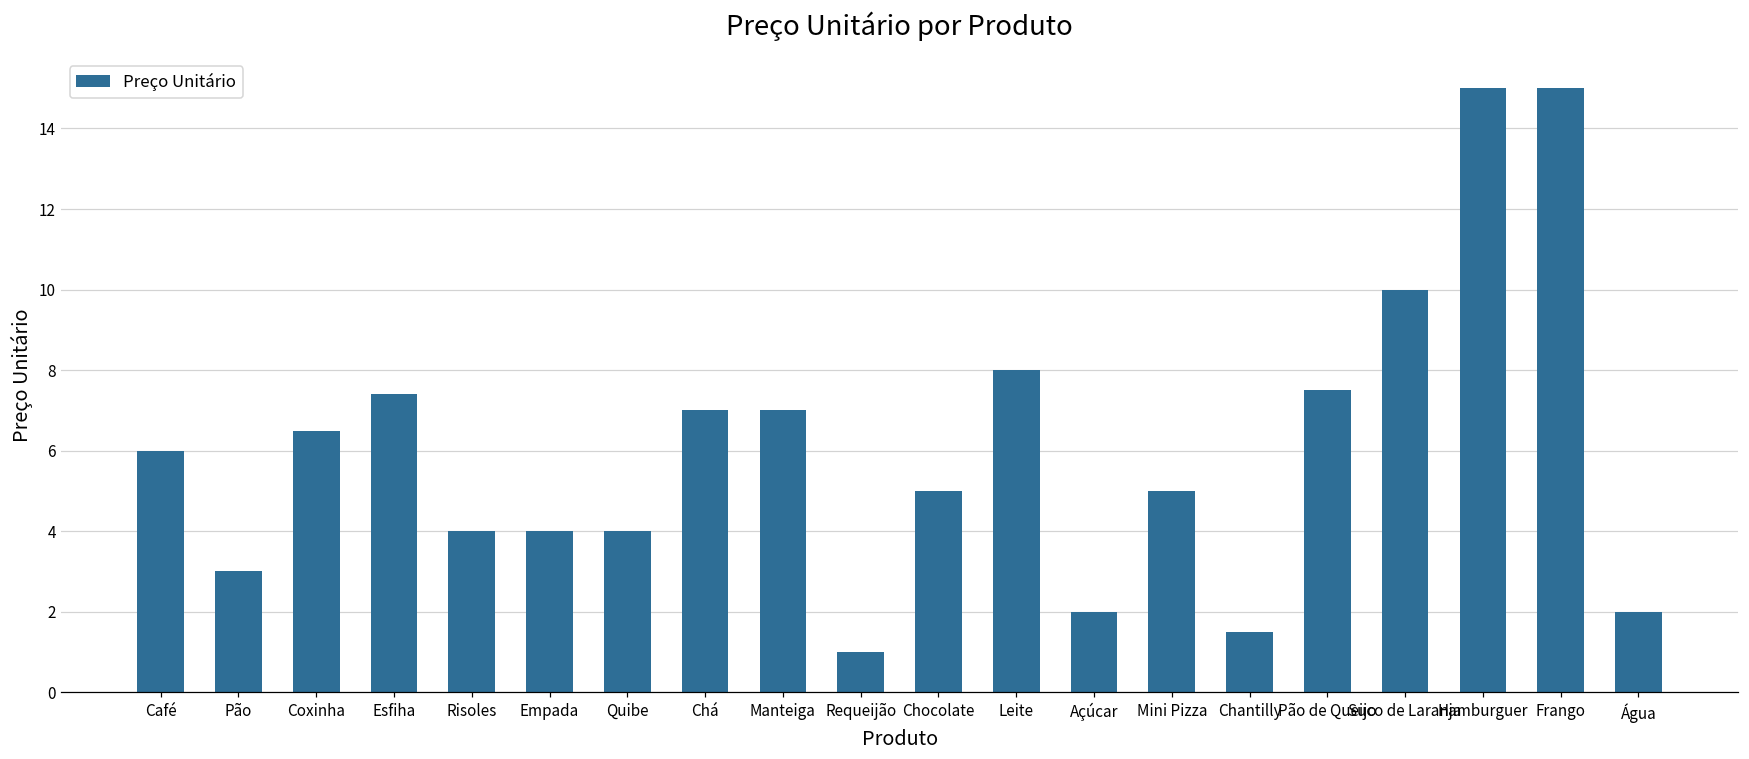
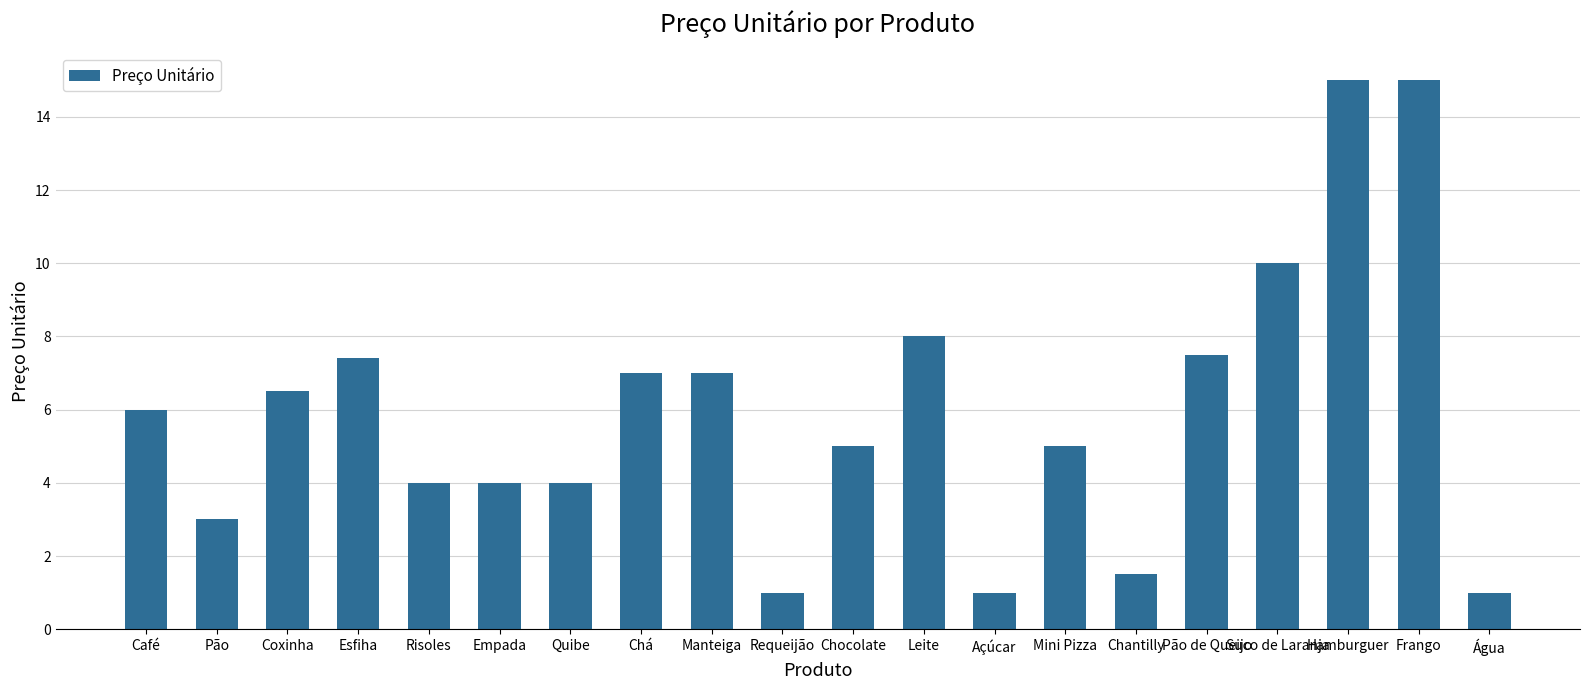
  {
    "Café": 6,
    "Pão": 3,
    "Coxinha": 6.5,
    "Esfiha": 7.4,
    "Risoles": 4,
    "Empada": 4,
    "Quibe": 4,
    "Chá": 7,
    "Manteiga": 7,
    "Requeijão": 1,
    "Chocolate": 5,
    "Leite": 8,
-   "Açúcar": 2,
+   "Açúcar": 1,
    "Mini Pizza": 5,
    "Chantilly": 1.5,
    "Frango": 15,
-   "Água": 2
+   "Água": 1
  }
